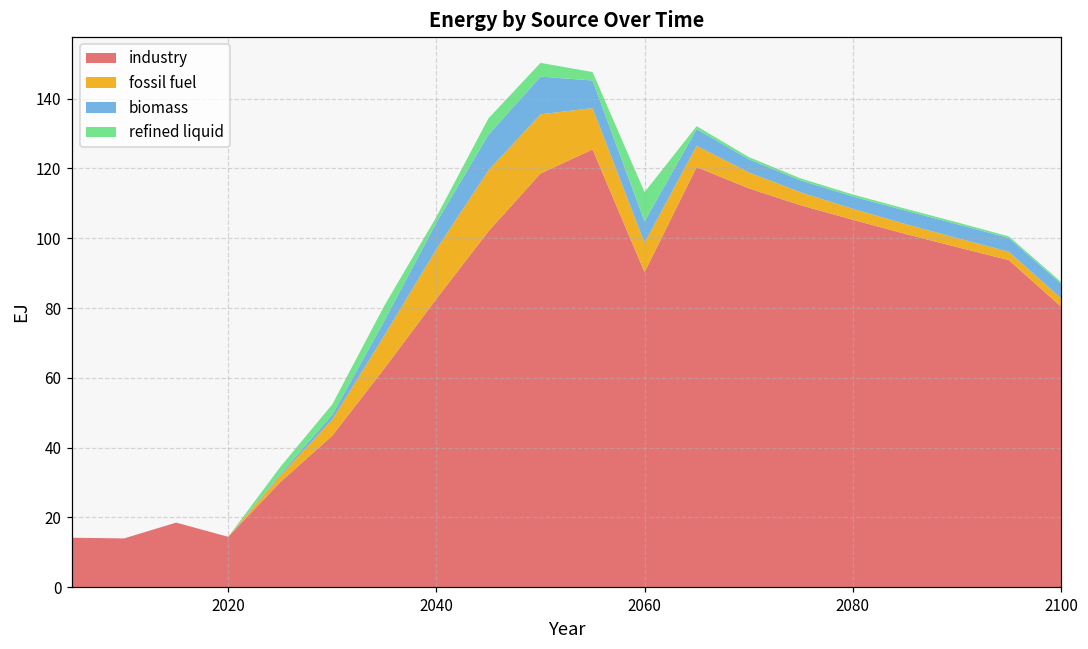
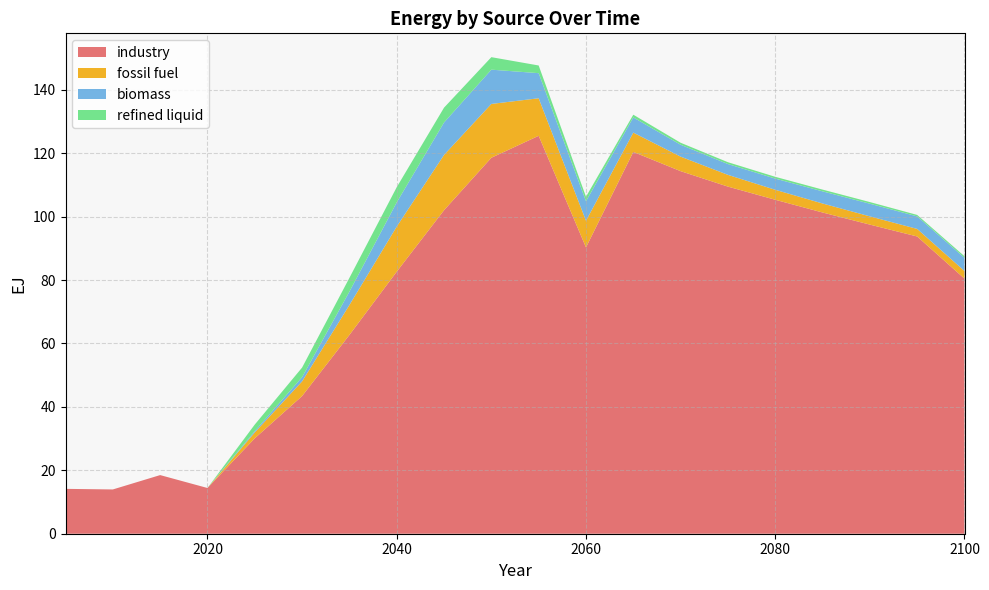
  {
    "industry": {
      "2040": 83,
      "2060": 90,
      "2080": 105,
      "2100": 80
    },
    "fossil fuel": {
      "2040": 14,
      "2060": 8,
      "2080": 3,
      "2100": 2
    },
    "biomass": {
      "2040": 8,
      "2060": 6
    },
    "refined liquid": {
-     "2040": 2,
-     "2060": 8
+     "2040": 5,
+     "2060": 1
    }
  }
